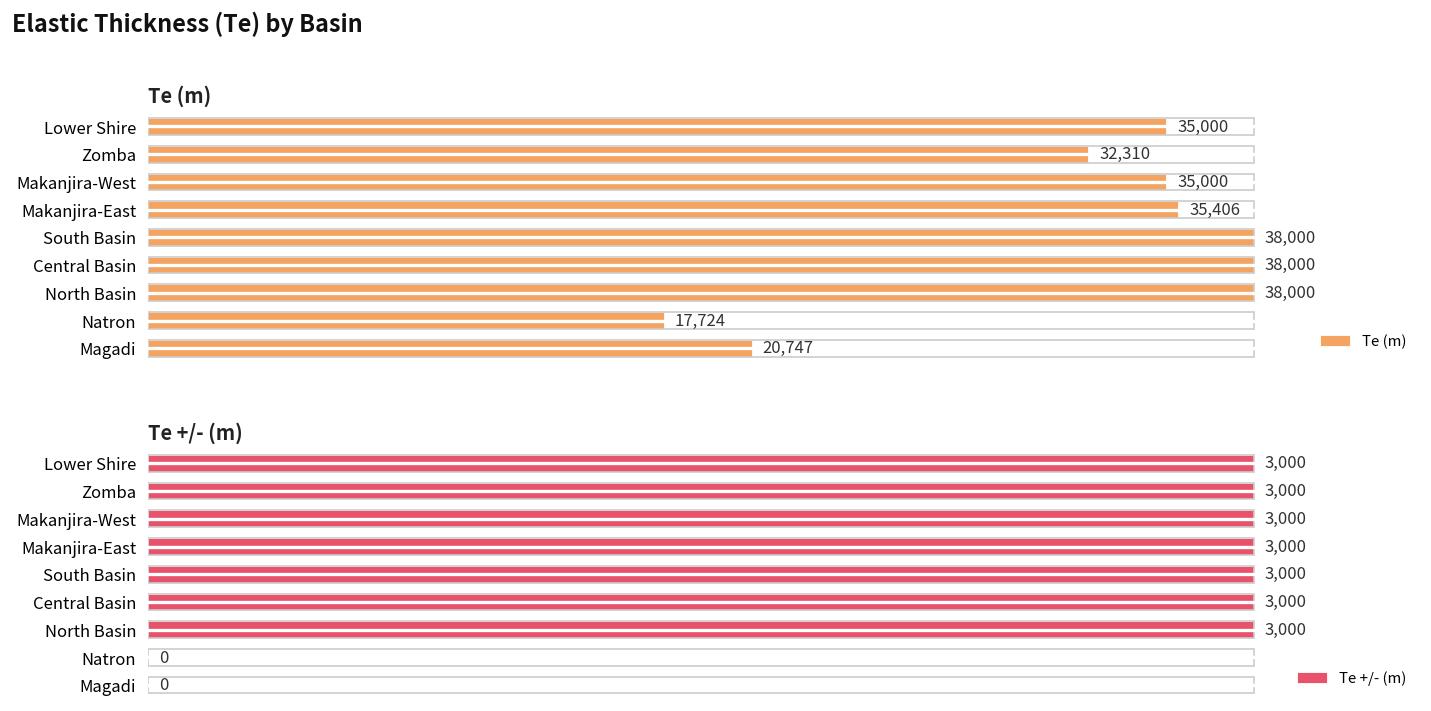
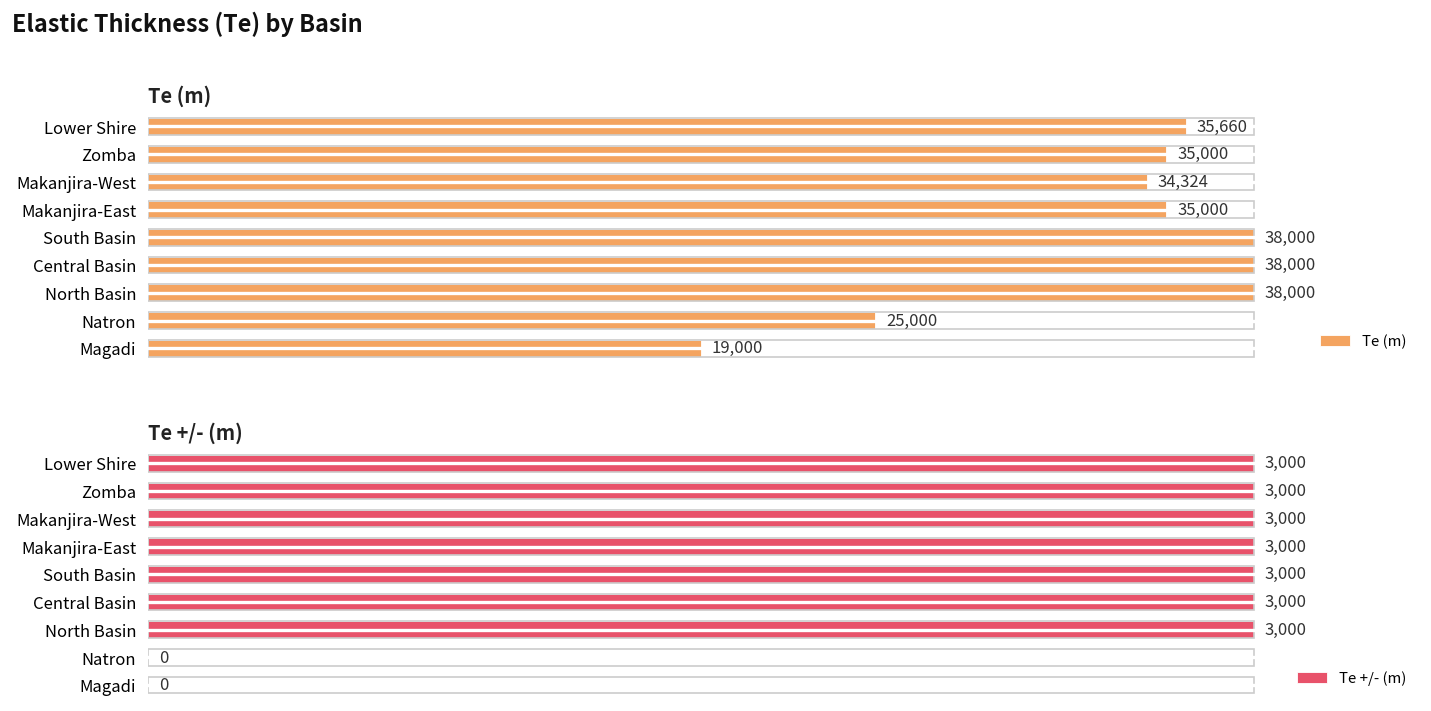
  {
    "Te (m)": {
      "Te (m)": {
-       "Lower Shire": "35,000",
-       "Zomba": "32,310",
-       "Makanjira-West": "35,000",
-       "Makanjira-East": "35,406",
+       "Lower Shire": "35,660",
+       "Zomba": "35,000",
+       "Makanjira-West": "34,324",
+       "Makanjira-East": "35,000",
        "South Basin": "38,000",
        "Central Basin": "38,000",
        "North Basin": "38,000",
-       "Natron": "17,724",
-       "Magadi": "20,747"
+       "Natron": "25,000",
+       "Magadi": "19,000"
      }
    },
    "Te +/- (m)": {
      "Te +/- (m)": {
        "Lower Shire": "3,000",
        "Zomba": "3,000",
        "Makanjira-West": "3,000",
        "Makanjira-East": "3,000",
        "South Basin": "3,000",
        "Central Basin": "3,000",
        "North Basin": "3,000",
        "Natron": "0",
        "Magadi": "0"
      }
    }
  }
